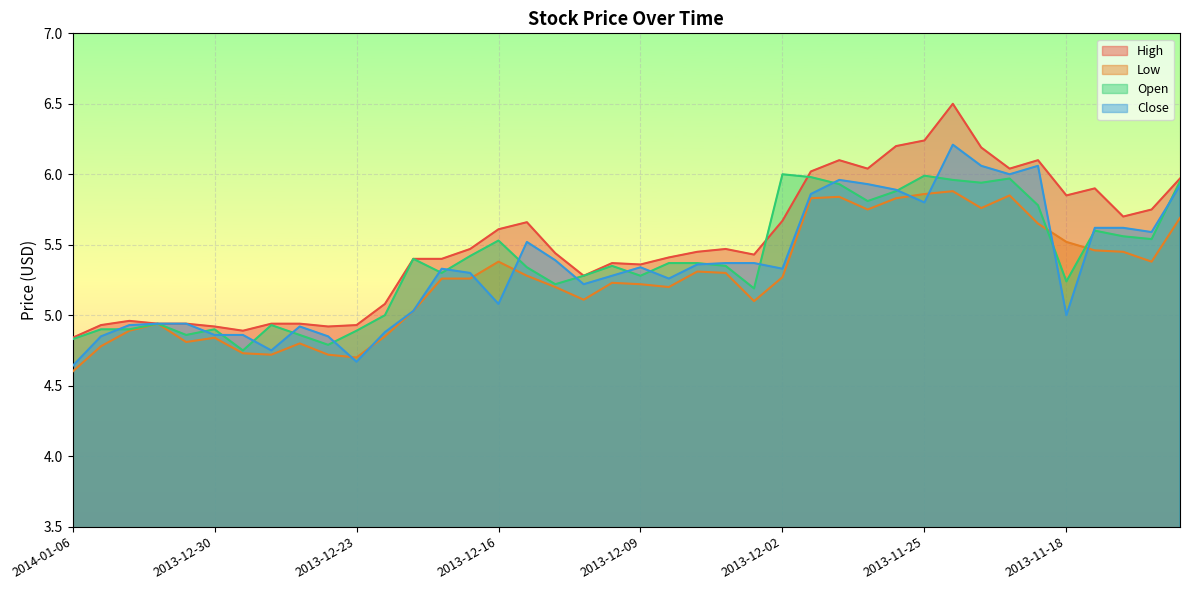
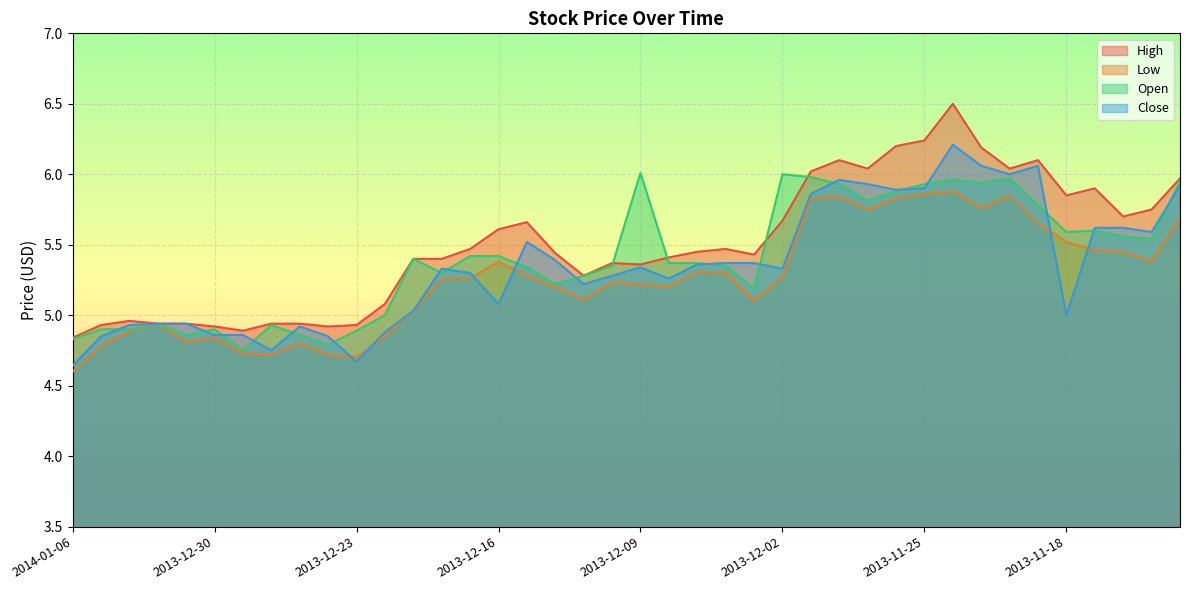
  {
    "Open": {
      "2013-12-30": 4.90,
      "2013-12-23": 4.89,
-     "2013-12-16": 5.53,
-     "2013-12-09": 5.28,
+     "2013-12-16": 5.42,
+     "2013-12-09": 6.01,
      "2013-12-02": 6.00,
-     "2013-11-25": 5.99,
-     "2013-11-18": 5.24
+     "2013-11-25": 5.93,
+     "2013-11-18": 5.59
    },
    "Close": {
      "2014-01-06": 4.64,
      "2013-12-30": 4.86,
      "2013-12-23": 4.67,
      "2013-12-16": 5.08,
      "2013-12-09": 5.34,
      "2013-12-02": 5.33,
-     "2013-11-25": 5.8,
+     "2013-11-25": 5.9,
      "2013-11-18": 5.0
    }
  }
